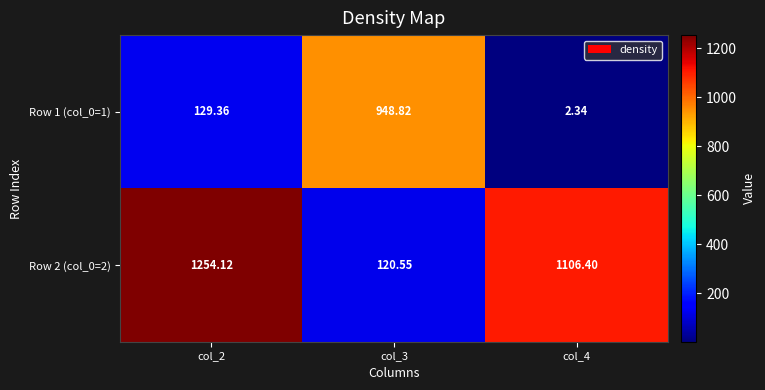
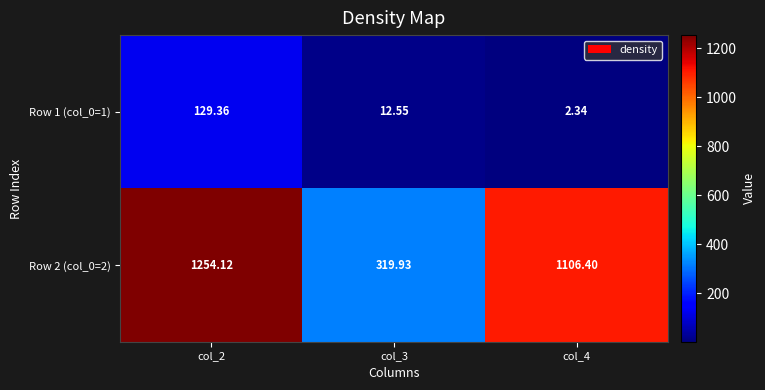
  {
    "Row 1 (col_0=1)": {
      "col_2": 129.36,
-     "col_3": 948.82,
+     "col_3": 12.55,
      "col_4": 2.34
    },
    "Row 2 (col_0=2)": {
      "col_2": 1254.12,
-     "col_3": 120.55,
+     "col_3": 319.93,
      "col_4": 1106.40
    }
  }
